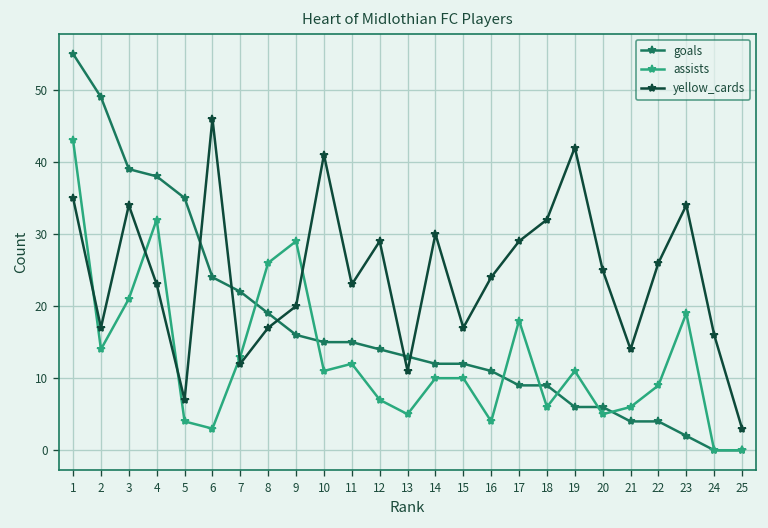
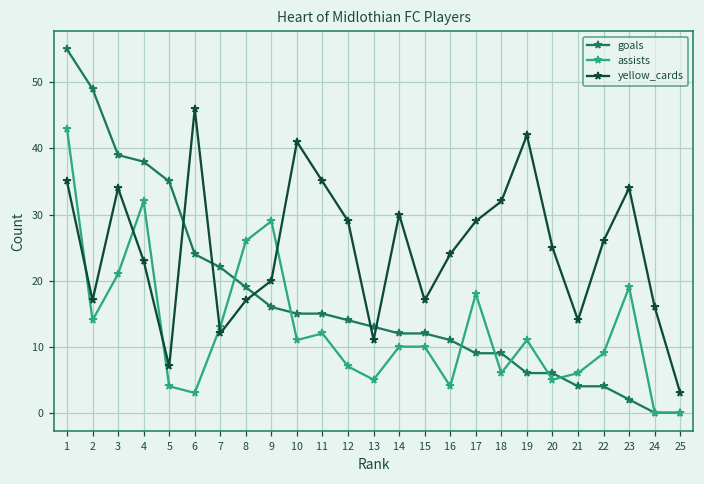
  {
    "yellow_cards": {
      "1": 35,
      "2": 17,
      "3": 34,
      "4": 23,
      "5": 7,
      "6": 46,
      "7": 12,
      "8": 17,
      "9": 20,
      "10": 41,
-     "11": 23,
+     "11": 35,
      "12": 29,
      "13": 11,
      "14": 30,
      "15": 17,
      "16": 24,
      "17": 29,
      "18": 32,
      "19": 42,
      "20": 25,
      "21": 14,
      "22": 26,
      "23": 34,
      "24": 16,
      "25": 3
    }
  }
